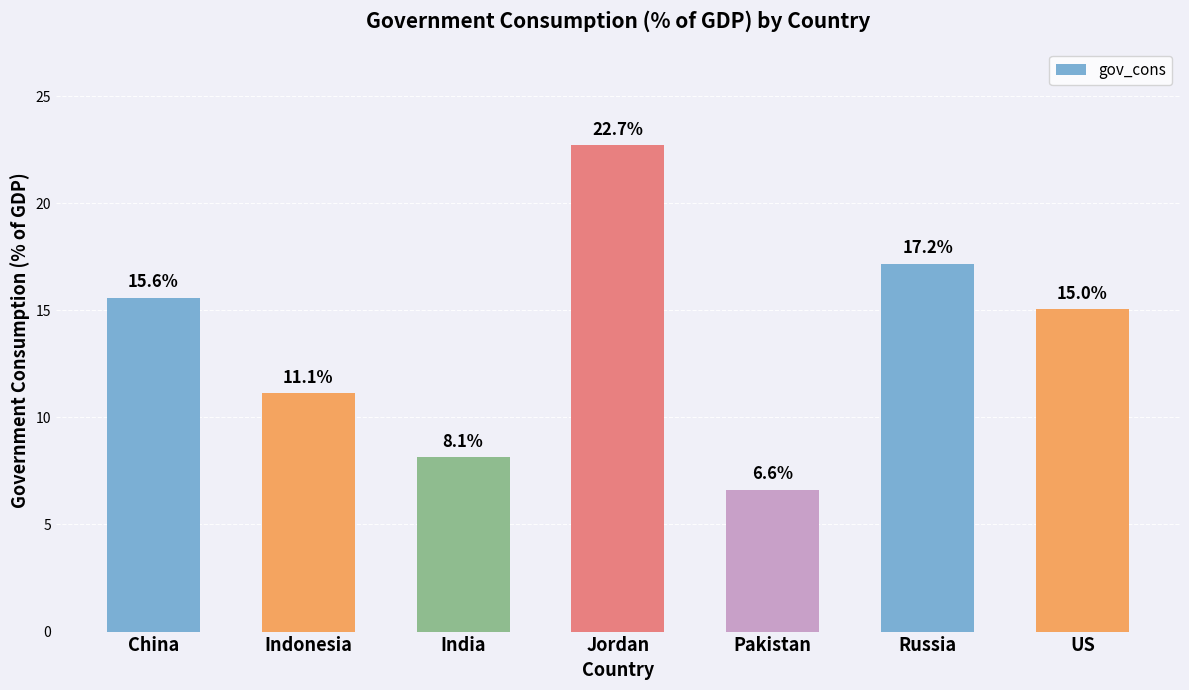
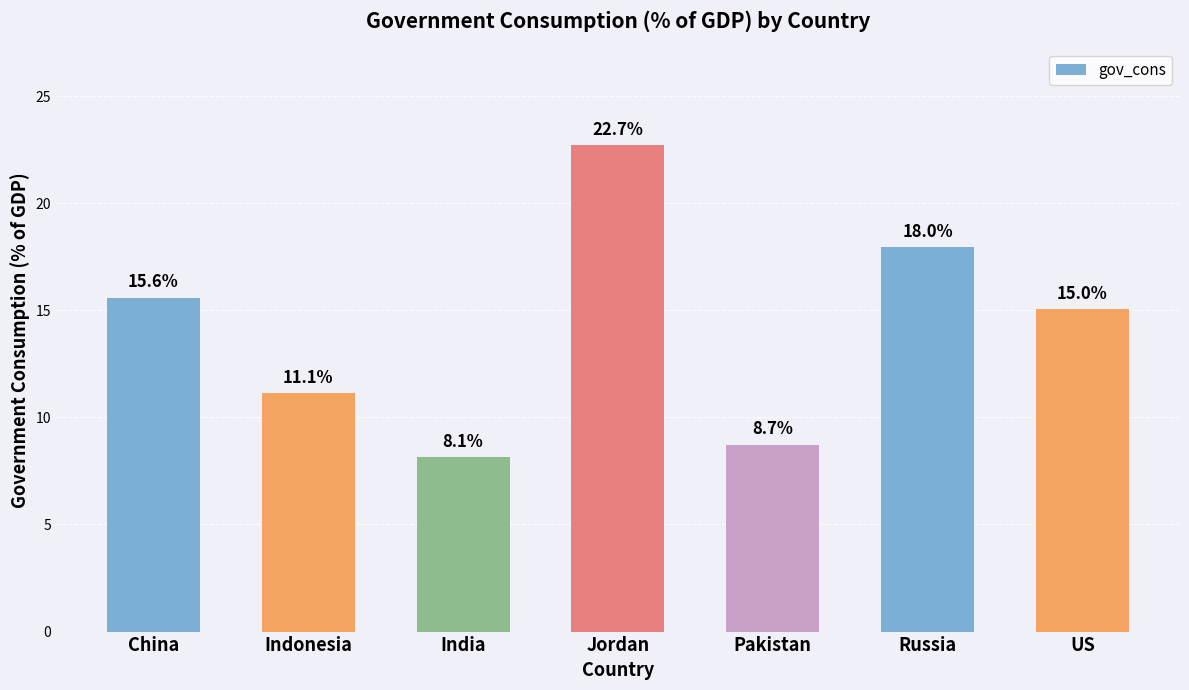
  {
    "China": "15.6%",
    "Indonesia": "11.1%",
    "India": "8.1%",
    "Jordan": "22.7%",
-   "Pakistan": "6.6%",
-   "Russia": "17.2%",
+   "Pakistan": "8.7%",
+   "Russia": "18.0%",
    "US": "15.0%"
  }
